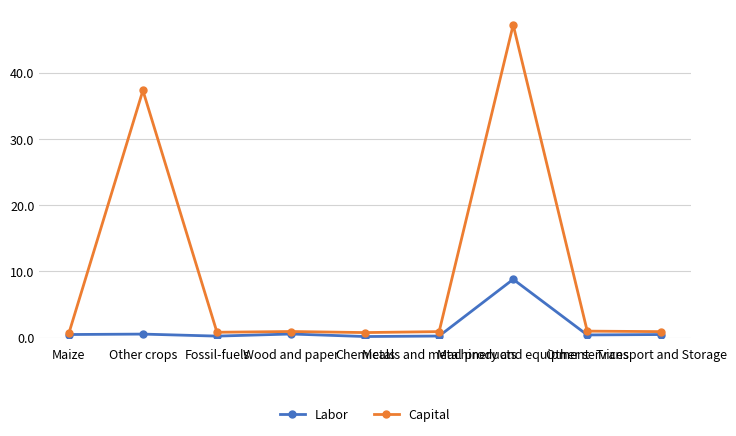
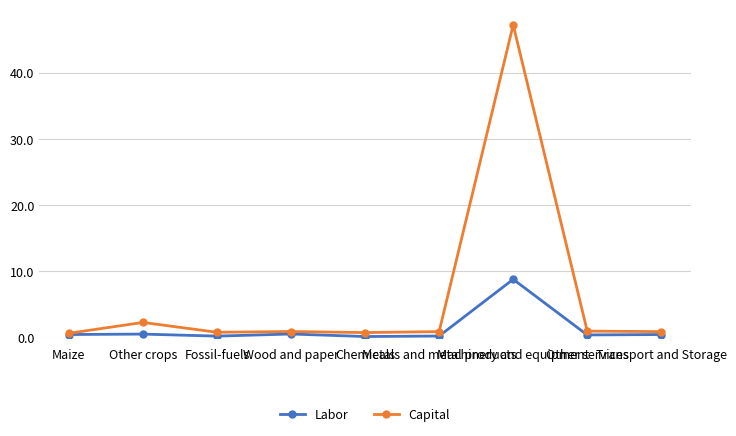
  {
    "Labor": {
      "Other crops": 1,
      "Fossil-fuels": 0
    },
    "Capital": {
-     "Other crops": 37,
+     "Other crops": 2,
      "Fossil-fuels": 1
    }
  }
